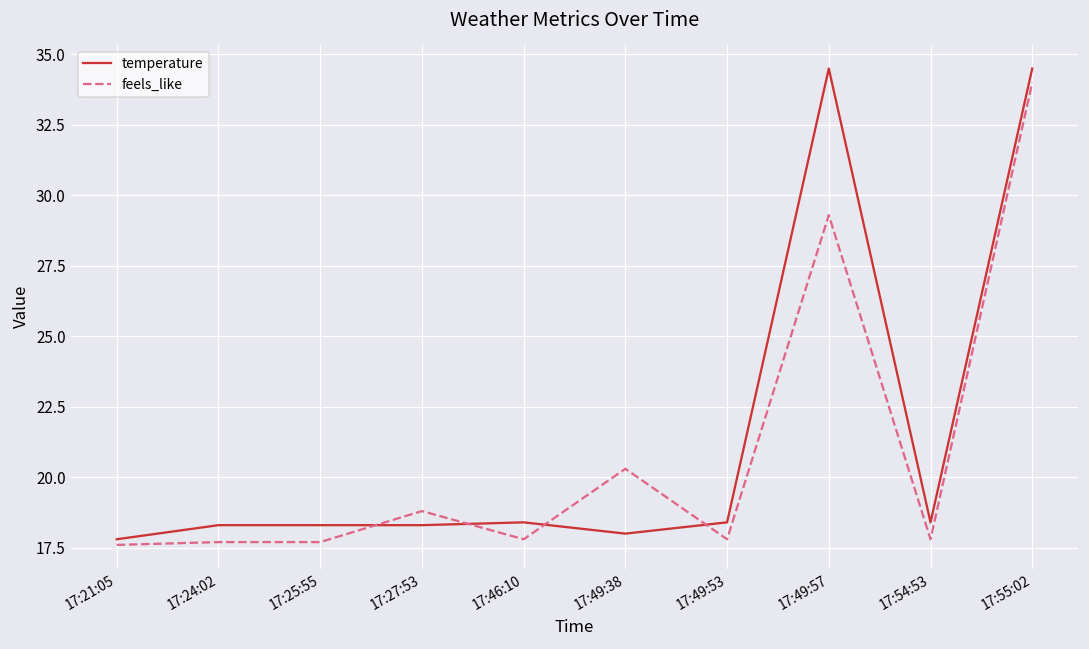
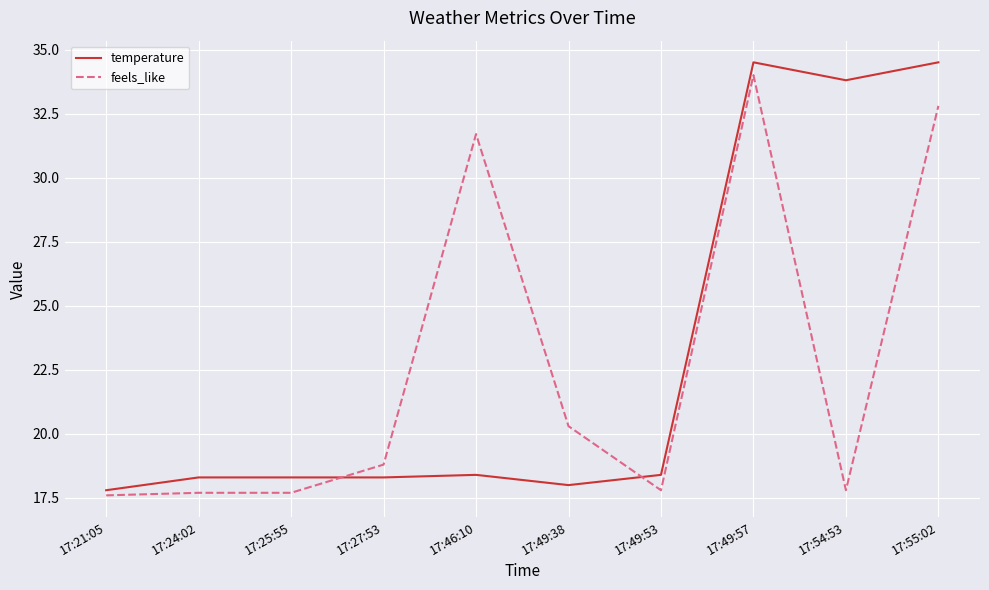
  {
    "temperature": {
      "17:21:05": 17.8,
      "17:24:02": 18.3,
      "17:25:55": 18.3,
      "17:27:53": 18.3,
      "17:46:10": 18.4,
      "17:49:38": 18.0,
      "17:49:53": 18.4,
      "17:49:57": 34.5,
-     "17:54:53": 18.4,
+     "17:54:53": 33.8,
      "17:55:02": 34.5
    },
    "feels_like": {
      "17:21:05": 17.6,
      "17:24:02": 17.7,
      "17:25:55": 17.7,
      "17:27:53": 18.8,
-     "17:46:10": 17.8,
+     "17:46:10": 31.7,
      "17:49:38": 20.3,
      "17:49:53": 17.8,
-     "17:49:57": 29.3,
+     "17:49:57": 34.0,
      "17:54:53": 17.8,
-     "17:55:02": 34.0
+     "17:55:02": 32.8
    }
  }
